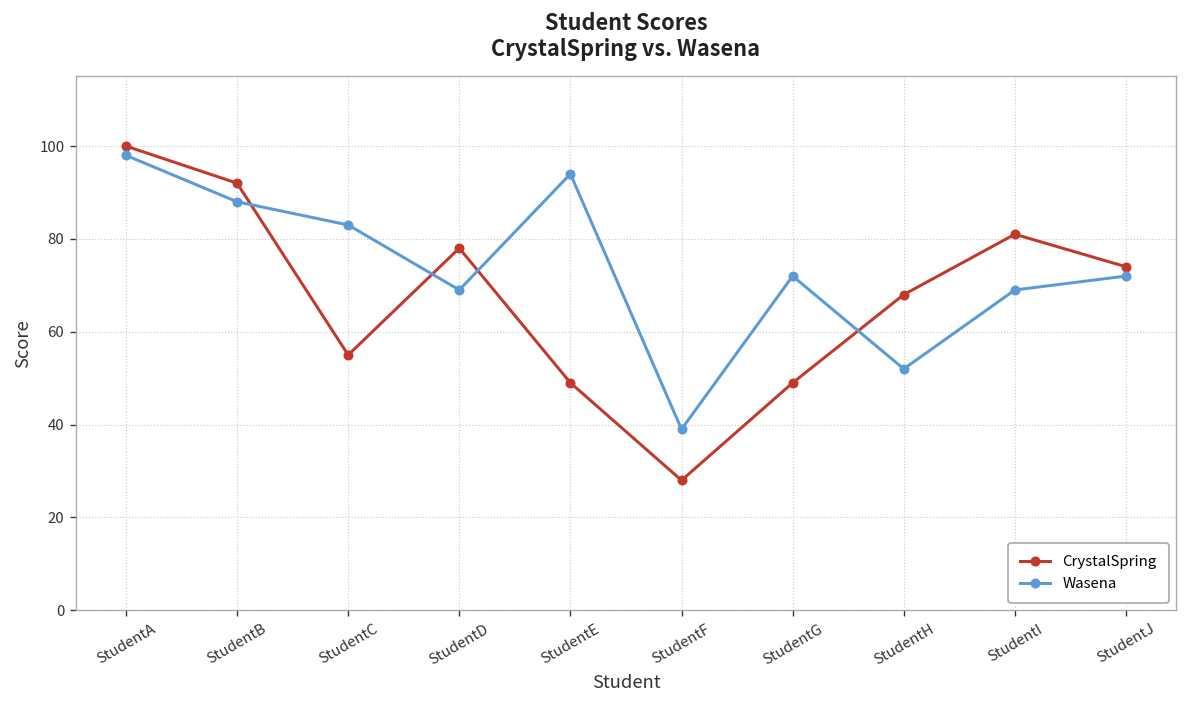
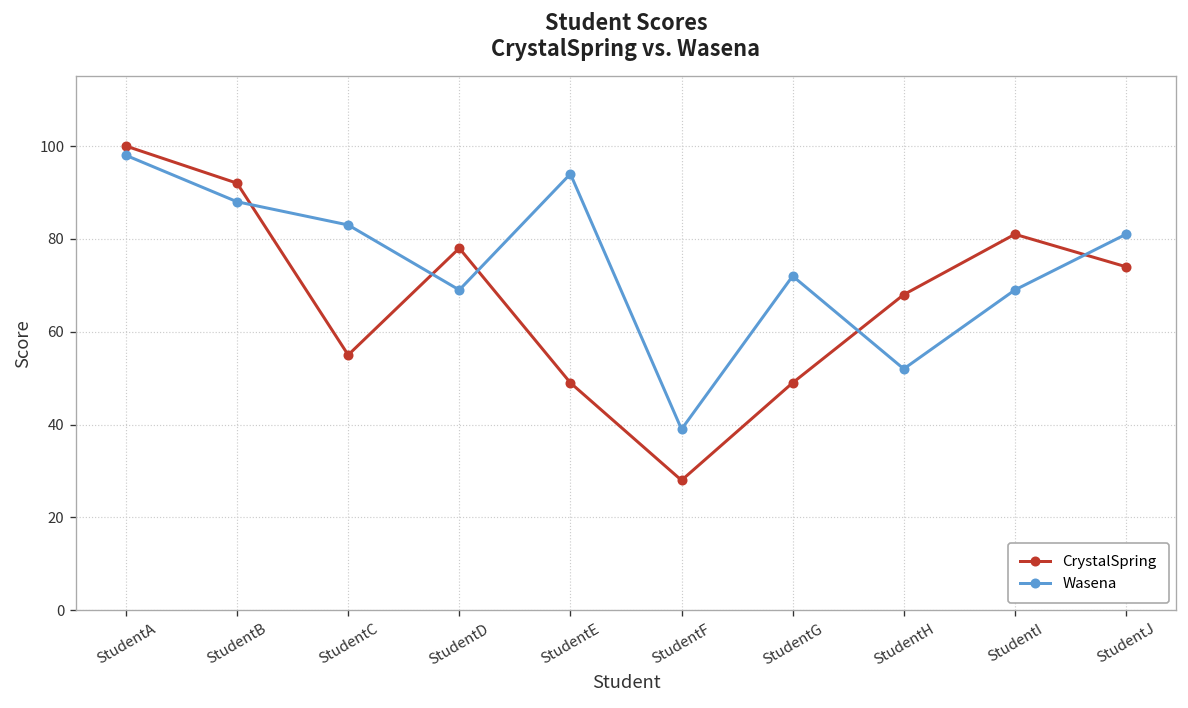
  {
    "CrystalSpring": {
      "StudentA": 100,
      "StudentB": 92,
      "StudentC": 55,
      "StudentD": 78,
      "StudentE": 49,
      "StudentF": 28,
      "StudentG": 49,
      "StudentH": 68,
      "StudentI": 81,
      "StudentJ": 74
    },
    "Wasena": {
      "StudentA": 98,
      "StudentB": 88,
      "StudentC": 83,
      "StudentD": 69,
      "StudentE": 94,
      "StudentF": 39,
      "StudentG": 72,
      "StudentH": 52,
      "StudentI": 69,
-     "StudentJ": 72
+     "StudentJ": 81
    }
  }
